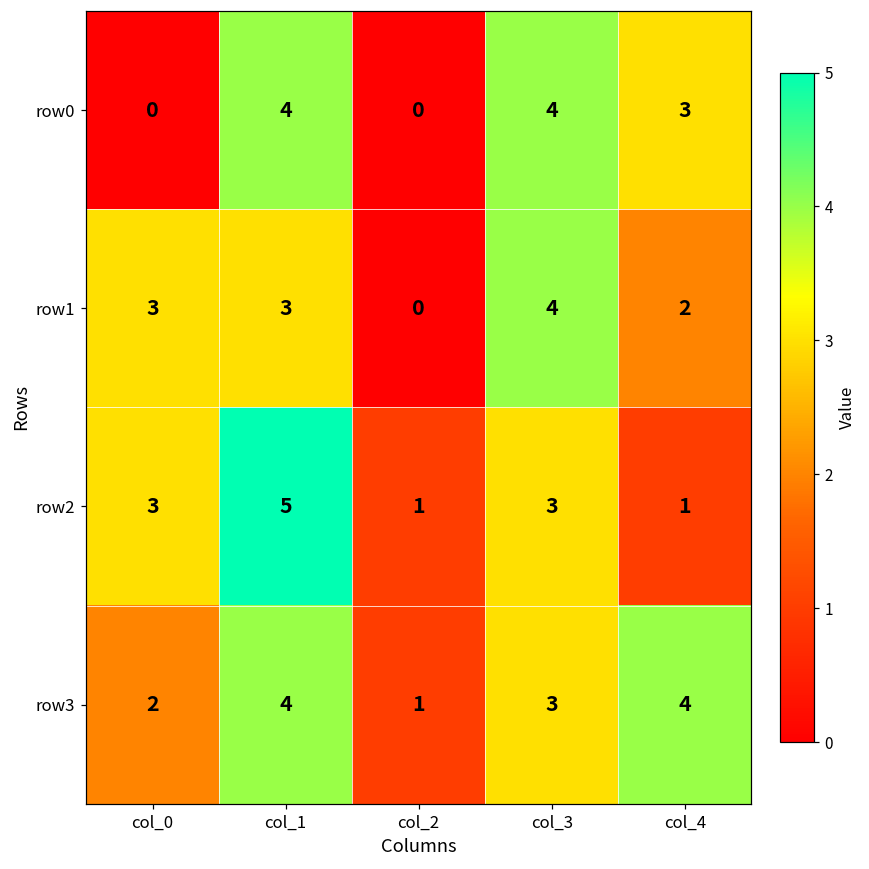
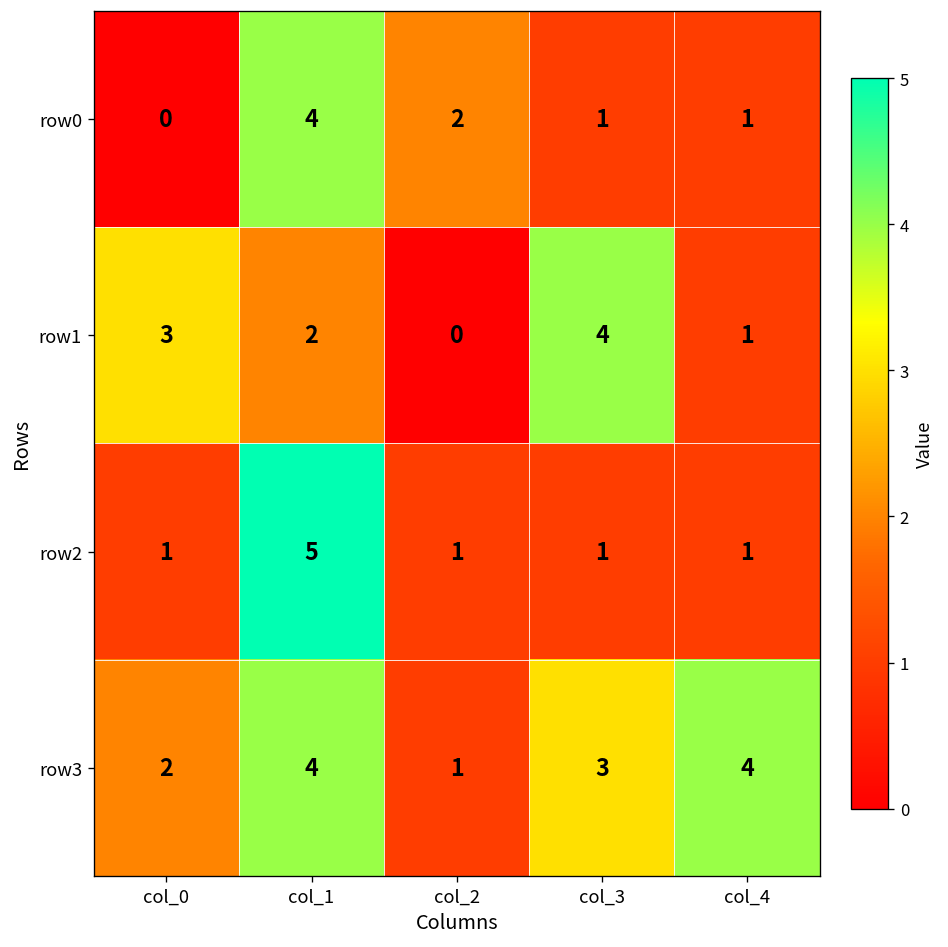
  {
    "row0": {
      "col_0": 0,
      "col_1": 4,
-     "col_2": 0,
-     "col_3": 4,
-     "col_4": 3
+     "col_2": 2,
+     "col_3": 1,
+     "col_4": 1
    },
    "row1": {
      "col_0": 3,
-     "col_1": 3,
+     "col_1": 2,
      "col_2": 0,
      "col_3": 4,
-     "col_4": 2
+     "col_4": 1
    },
    "row2": {
-     "col_0": 3,
+     "col_0": 1,
      "col_1": 5,
      "col_2": 1,
-     "col_3": 3,
+     "col_3": 1,
      "col_4": 1
    },
    "row3": {
      "col_0": 2,
      "col_1": 4,
      "col_2": 1,
      "col_3": 3,
      "col_4": 4
    }
  }
